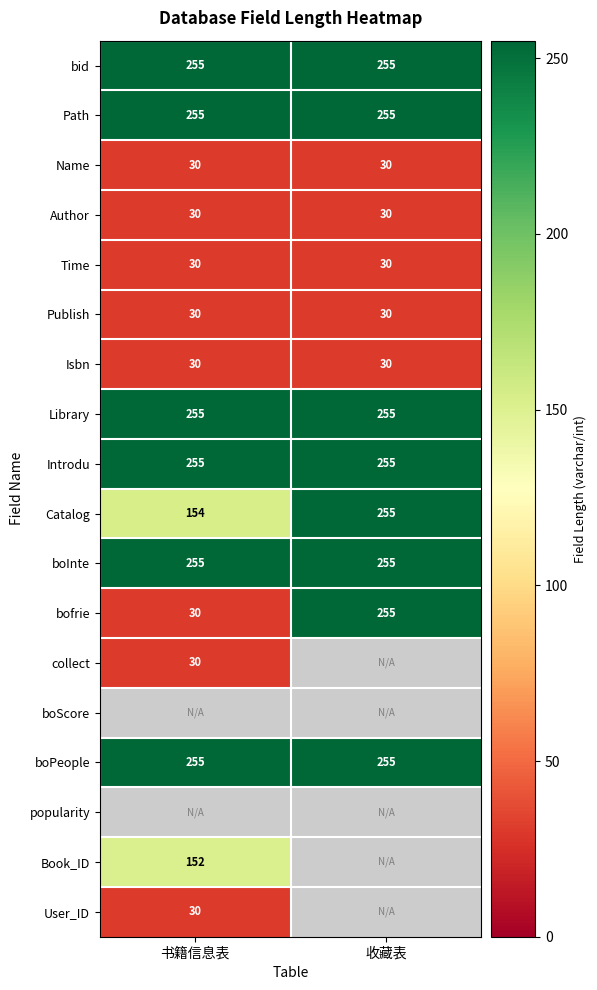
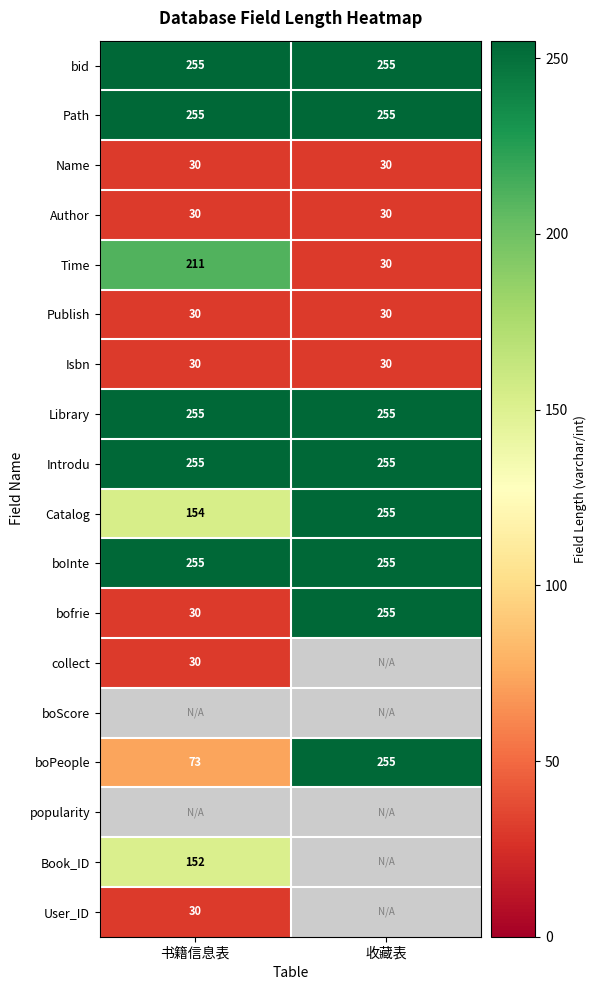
  {
    "bid": {
      "书籍信息表": 255,
      "收藏表": 255
    },
    "Path": {
      "书籍信息表": 255,
      "收藏表": 255
    },
    "Name": {
      "书籍信息表": 30,
      "收藏表": 30
    },
    "Author": {
      "书籍信息表": 30,
      "收藏表": 30
    },
    "Time": {
-     "书籍信息表": 30,
+     "书籍信息表": 211,
      "收藏表": 30
    },
    "Publish": {
      "书籍信息表": 30,
      "收藏表": 30
    },
    "Isbn": {
      "书籍信息表": 30,
      "收藏表": 30
    },
    "Library": {
      "书籍信息表": 255,
      "收藏表": 255
    },
    "Introdu": {
      "书籍信息表": 255,
      "收藏表": 255
    },
    "Catalog": {
      "书籍信息表": 154,
      "收藏表": 255
    },
    "boInte": {
      "书籍信息表": 255,
      "收藏表": 255
    },
    "bofrie": {
      "书籍信息表": 30,
      "收藏表": 255
    },
    "collect": {
      "书籍信息表": 30
    },
    "boPeople": {
-     "书籍信息表": 255,
+     "书籍信息表": 73,
      "收藏表": 255
    },
    "Book_ID": {
      "书籍信息表": 152
    },
    "User_ID": {
      "书籍信息表": 30
    }
  }
